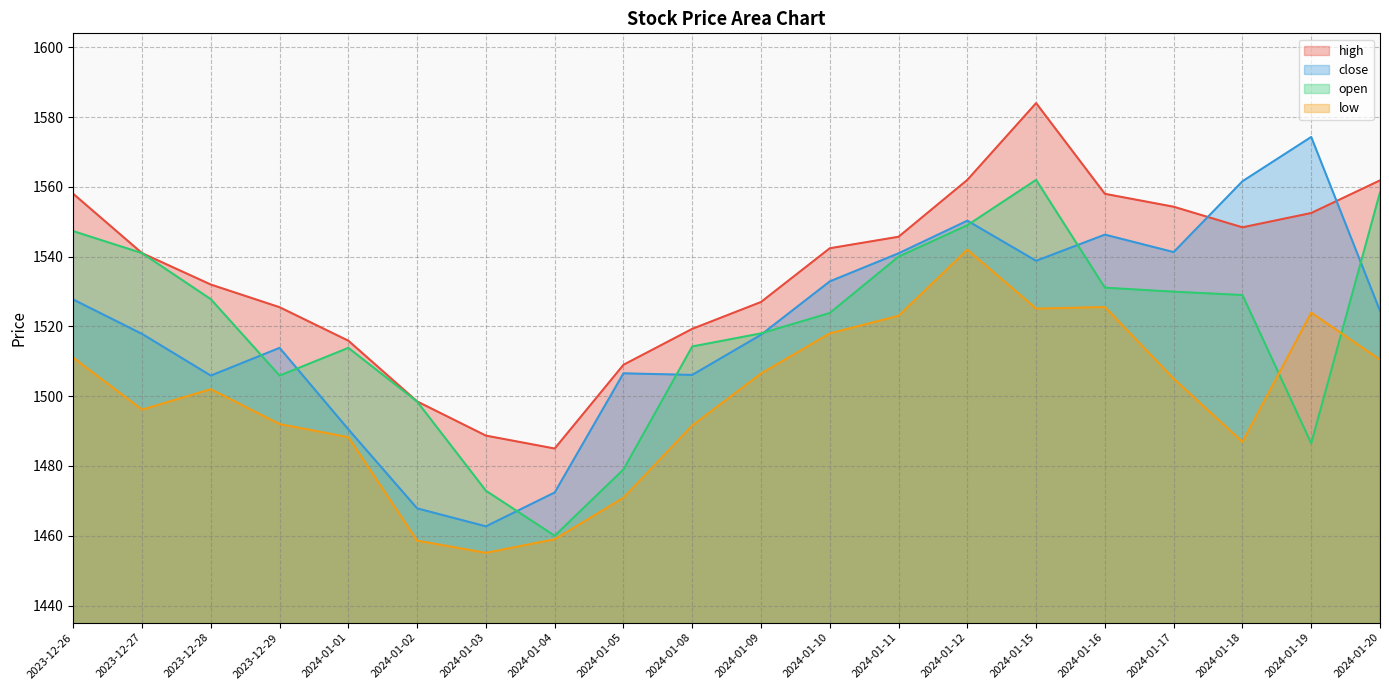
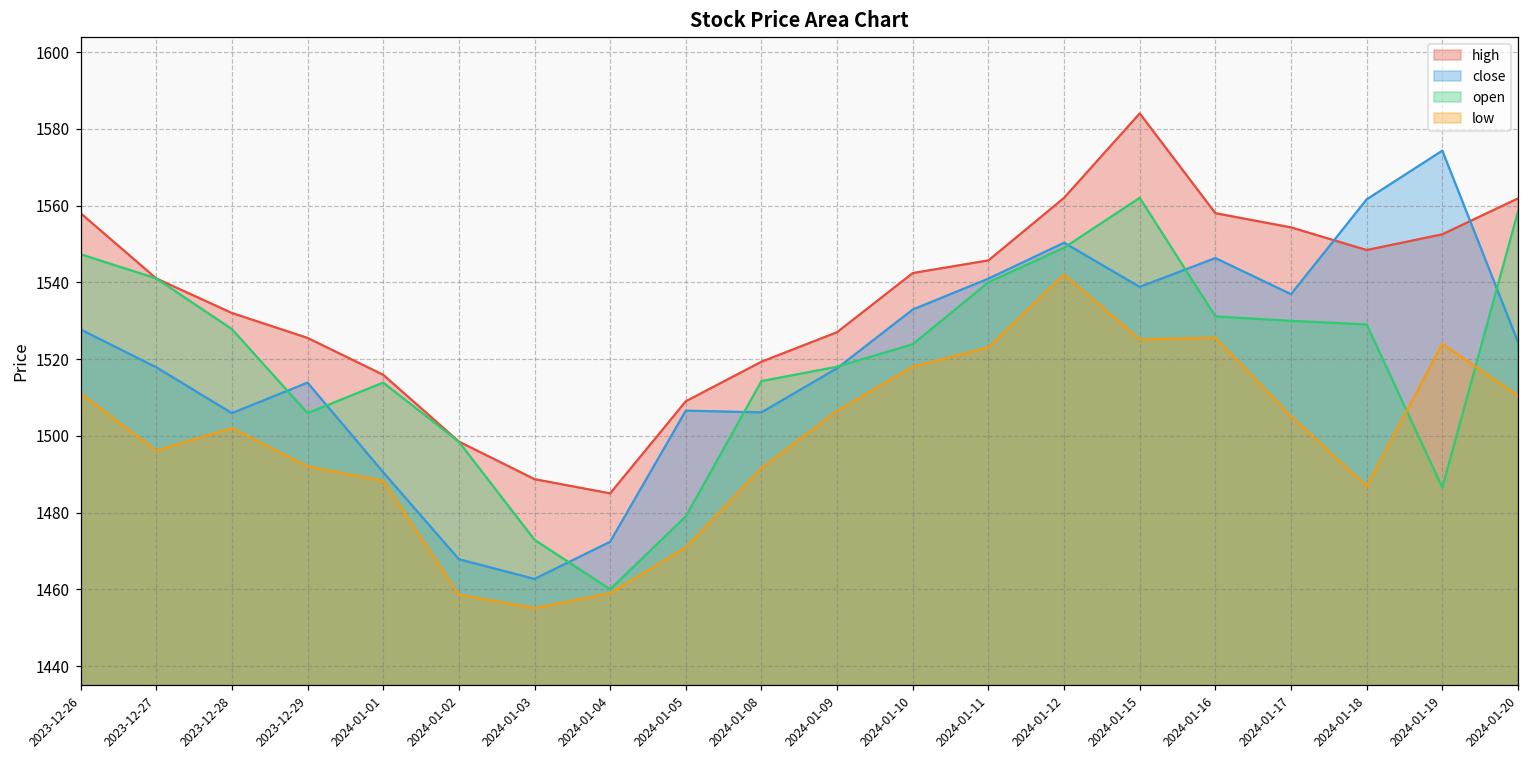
  {
    "close": {
      "2023-12-26": 1528,
      "2023-12-27": 1518,
      "2023-12-28": 1506,
      "2023-12-29": 1514,
      "2024-01-01": 1491,
      "2024-01-02": 1468,
      "2024-01-03": 1463,
      "2024-01-04": 1472,
      "2024-01-05": 1507,
      "2024-01-08": 1506,
      "2024-01-10": 1533,
      "2024-01-11": 1541,
      "2024-01-12": 1550,
      "2024-01-15": 1539,
      "2024-01-16": 1546,
-     "2024-01-17": 1541,
+     "2024-01-17": 1537,
      "2024-01-18": 1562,
      "2024-01-19": 1574,
      "2024-01-20": 1524
    },
    "open": {
      "2023-12-26": 1547,
      "2023-12-28": 1528,
      "2023-12-29": 1506,
      "2024-01-01": 1514,
      "2024-01-03": 1473,
      "2024-01-04": 1460,
      "2024-01-05": 1479,
      "2024-01-08": 1514,
      "2024-01-10": 1524,
      "2024-01-11": 1540,
      "2024-01-12": 1549,
      "2024-01-15": 1562,
      "2024-01-16": 1531,
      "2024-01-17": 1530,
      "2024-01-18": 1529,
      "2024-01-19": 1487,
      "2024-01-20": 1558
    }
  }
